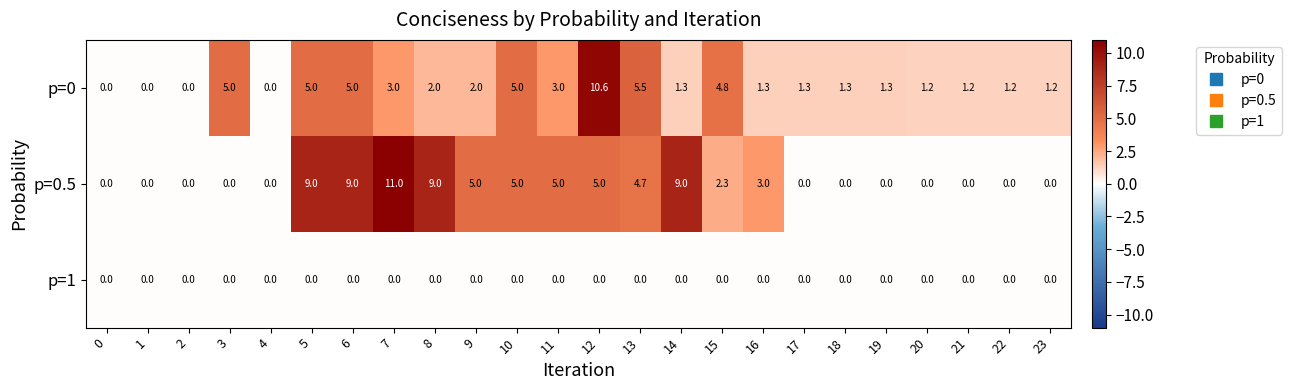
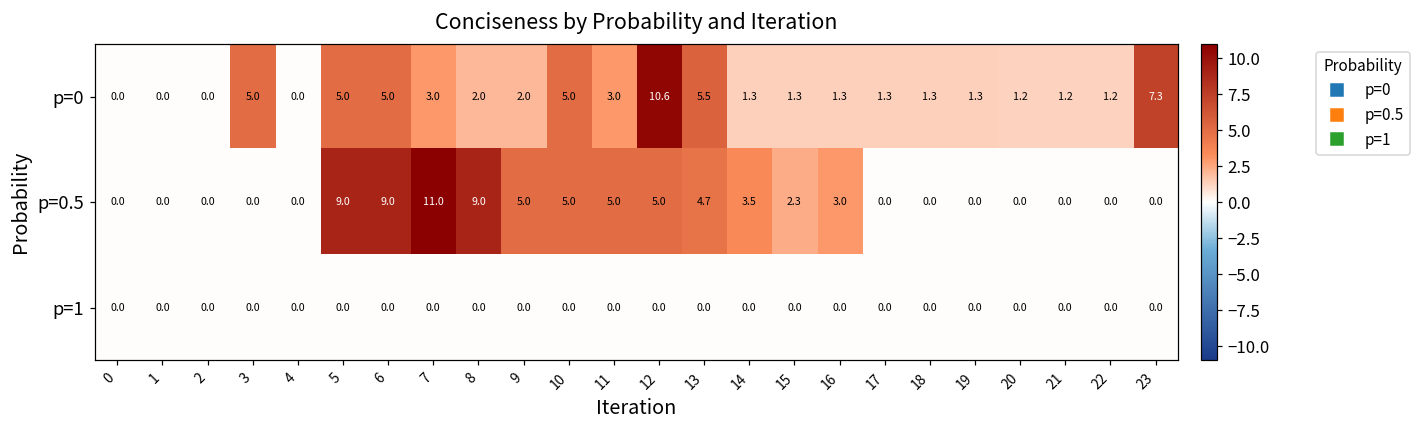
  {
    "p=0": {
      "0": 0.0,
      "1": 0.0,
      "2": 0.0,
      "3": 5.0,
      "4": 0.0,
      "5": 5.0,
      "6": 5.0,
      "7": 3.0,
      "8": 2.0,
      "9": 2.0,
      "10": 5.0,
      "11": 3.0,
      "12": 10.6,
      "13": 5.5,
      "14": 1.3,
-     "15": 4.8,
+     "15": 1.3,
      "16": 1.3,
      "17": 1.3,
      "18": 1.3,
      "19": 1.3,
      "20": 1.2,
      "21": 1.2,
      "22": 1.2,
-     "23": 1.2
+     "23": 7.3
    },
    "p=0.5": {
      "0": 0.0,
      "1": 0.0,
      "2": 0.0,
      "3": 0.0,
      "4": 0.0,
      "5": 9.0,
      "6": 9.0,
      "7": 11.0,
      "8": 9.0,
      "9": 5.0,
      "10": 5.0,
      "11": 5.0,
      "12": 5.0,
      "13": 4.7,
-     "14": 9.0,
+     "14": 3.5,
      "15": 2.3,
      "16": 3.0,
      "17": 0.0,
      "18": 0.0,
      "19": 0.0,
      "20": 0.0,
      "21": 0.0,
      "22": 0.0,
      "23": 0.0
    },
    "p=1": {
      "0": 0.0,
      "1": 0.0,
      "2": 0.0,
      "3": 0.0,
      "4": 0.0,
      "5": 0.0,
      "6": 0.0,
      "7": 0.0,
      "8": 0.0,
      "9": 0.0,
      "10": 0.0,
      "11": 0.0,
      "12": 0.0,
      "13": 0.0,
      "14": 0.0,
      "15": 0.0,
      "16": 0.0,
      "17": 0.0,
      "18": 0.0,
      "19": 0.0,
      "20": 0.0,
      "21": 0.0,
      "22": 0.0,
      "23": 0.0
    }
  }
